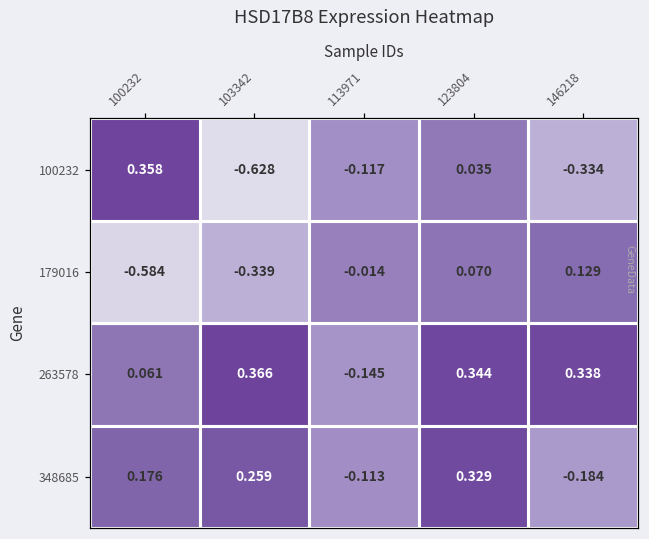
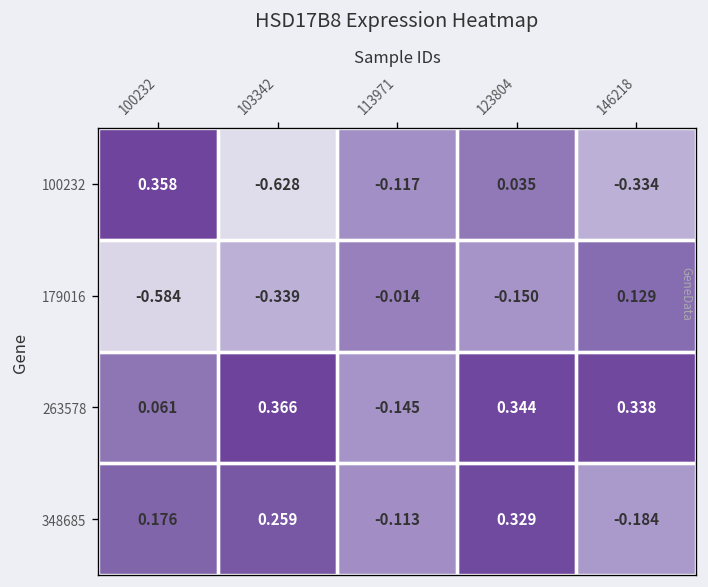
  {
    "100232": {
      "100232": 0.358,
      "103342": -0.628,
      "113971": -0.117,
      "123804": 0.035,
      "146218": -0.334
    },
    "179016": {
      "100232": -0.584,
      "103342": -0.339,
      "113971": -0.014,
-     "123804": 0.070,
+     "123804": -0.150,
      "146218": 0.129
    },
    "263578": {
      "100232": 0.061,
      "103342": 0.366,
      "113971": -0.145,
      "123804": 0.344,
      "146218": 0.338
    },
    "348685": {
      "100232": 0.176,
      "103342": 0.259,
      "113971": -0.113,
      "123804": 0.329,
      "146218": -0.184
    }
  }
